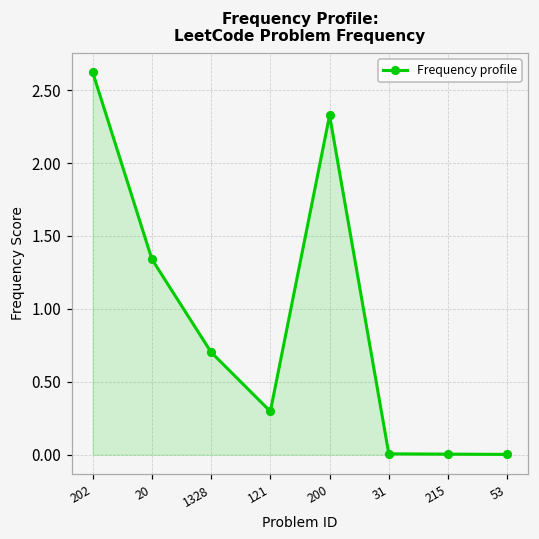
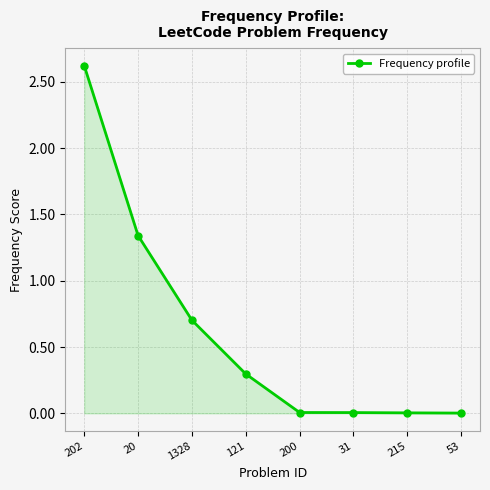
  {
    "202": 2.62,
    "20": 1.34,
    "1328": 0.70,
    "121": 0.30,
-   "200": 2.33,
+   "200": 0.01,
    "31": 0.01,
    "215": 0.00,
    "53": 0.00
  }
